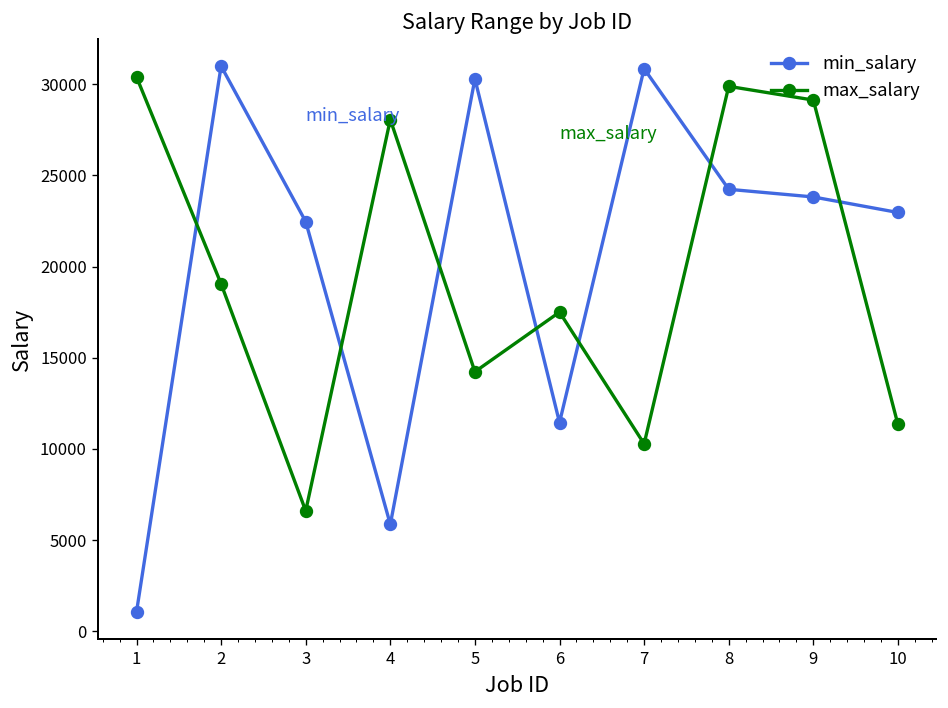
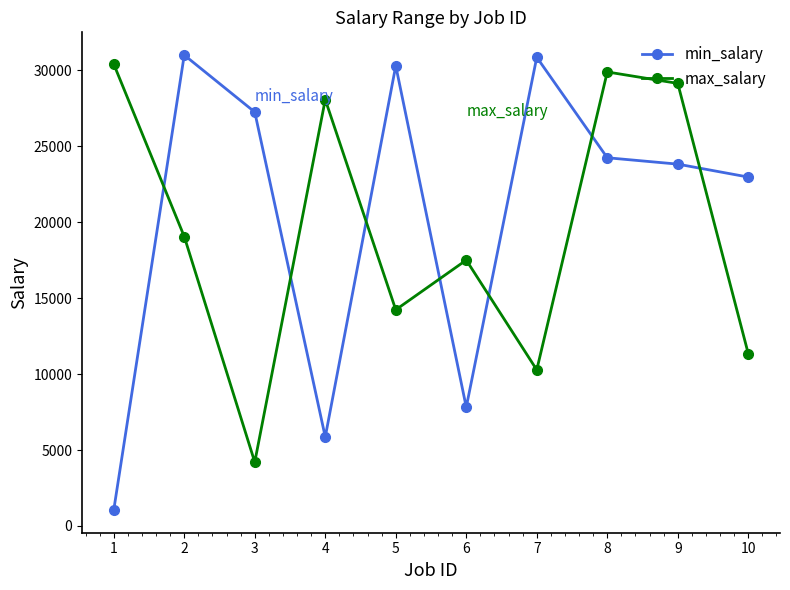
  {
    "min_salary": {
      "1": 1100,
      "2": 31000,
-     "3": 22500,
+     "3": 27200,
      "4": 5900,
      "5": 30300,
-     "6": 11400,
+     "6": 7800,
      "7": 30900,
      "8": 24200,
      "9": 23800,
      "10": 23000
    },
    "max_salary": {
      "1": 30400,
      "2": 19100,
-     "3": 6600,
+     "3": 4200,
      "4": 28100,
      "5": 14200,
      "6": 17500,
      "7": 10300,
      "8": 29900,
      "9": 29100,
      "10": 11300
    }
  }
